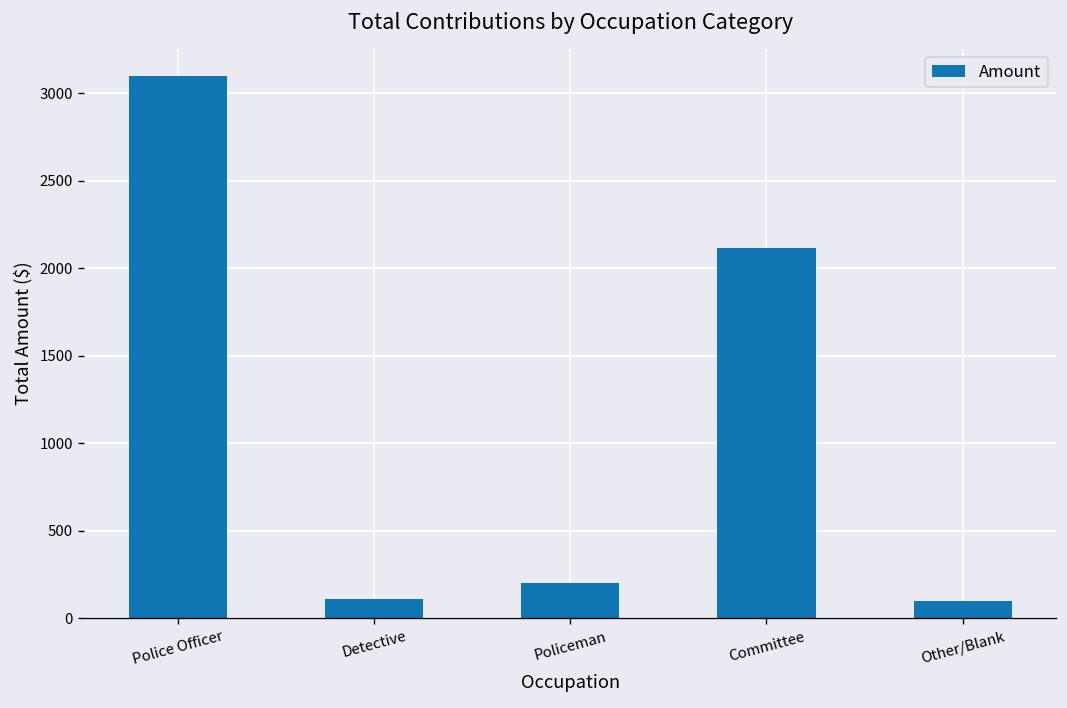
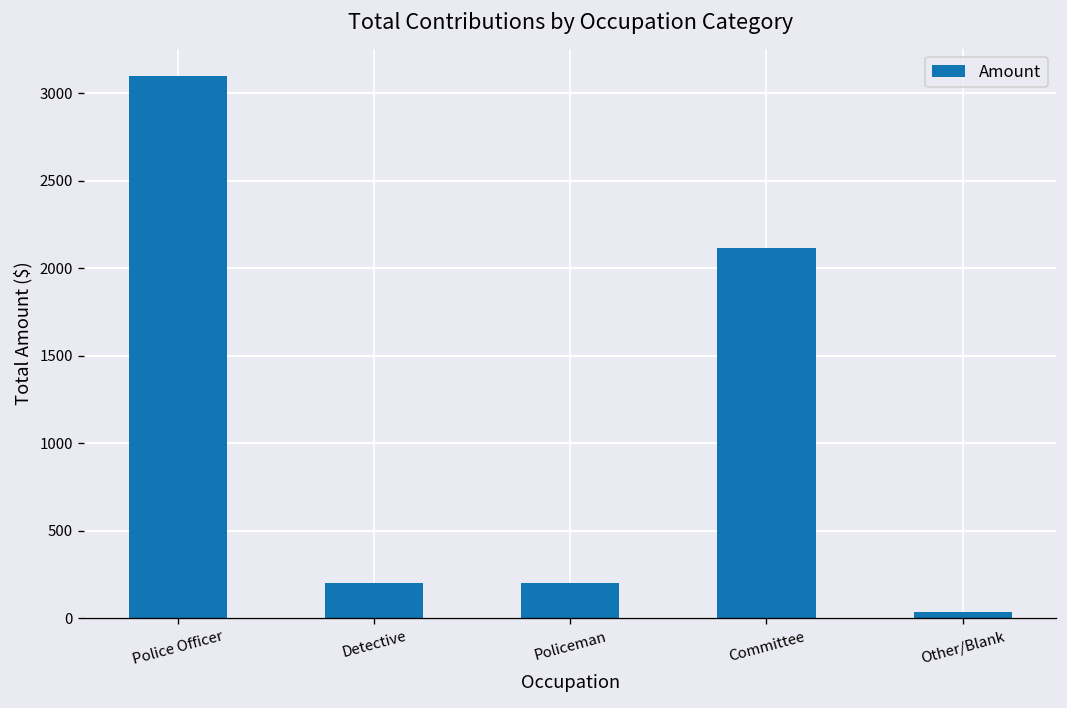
  {
    "Police Officer": 3100,
-   "Detective": 110,
+   "Detective": 200,
    "Policeman": 200,
    "Committee": 2120,
-   "Other/Blank": 100
+   "Other/Blank": 30
  }
